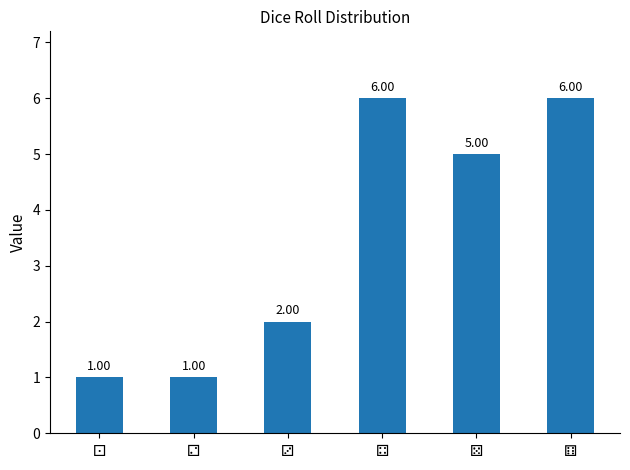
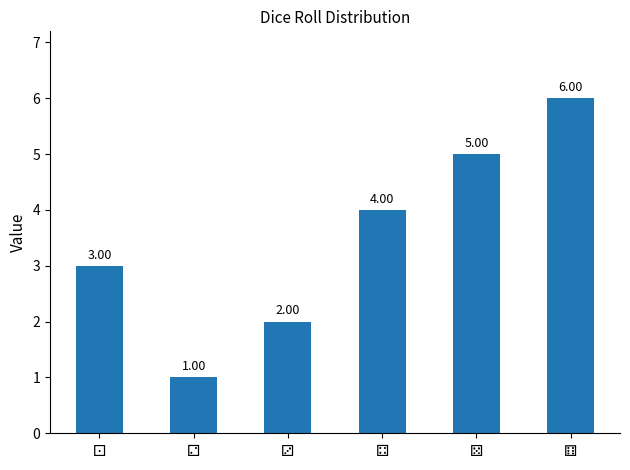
  {
-   "⚀": 1.00,
+   "⚀": 3.00,
    "⚁": 1.00,
    "⚂": 2.00,
-   "⚃": 6.00,
+   "⚃": 4.00,
    "⚄": 5.00,
    "⚅": 6.00
  }
